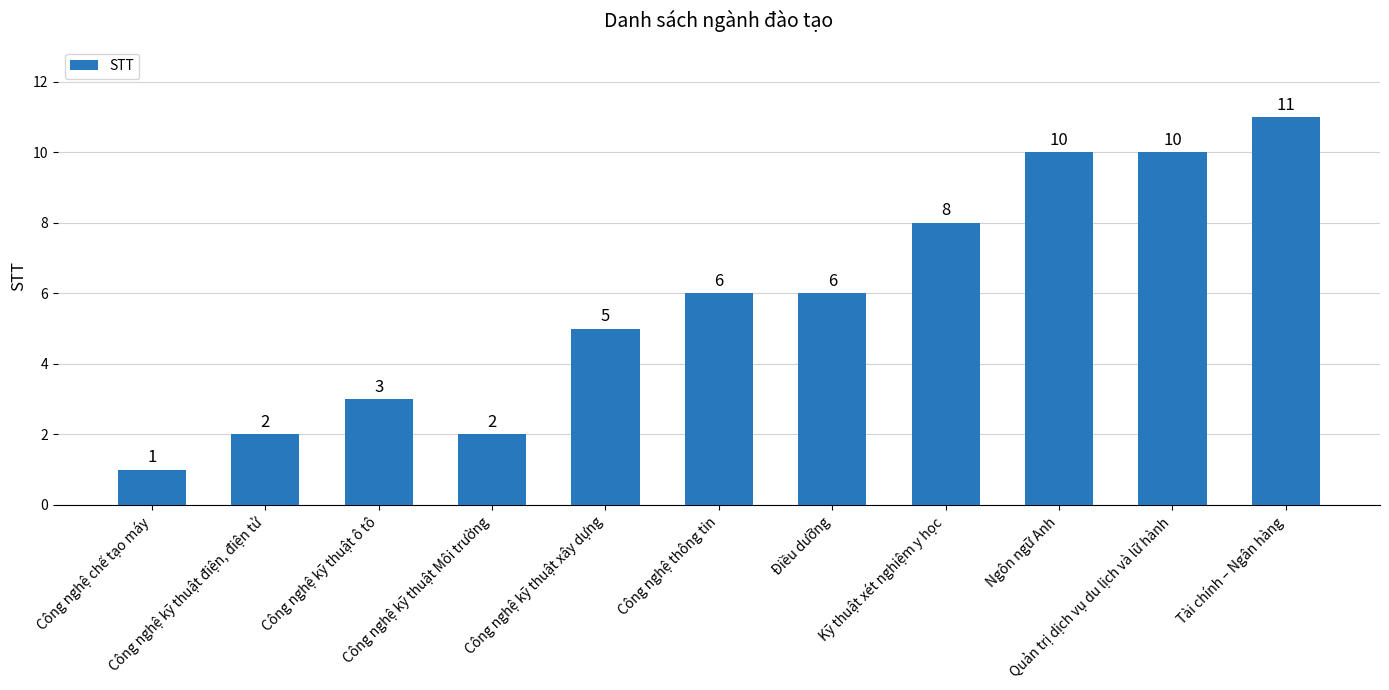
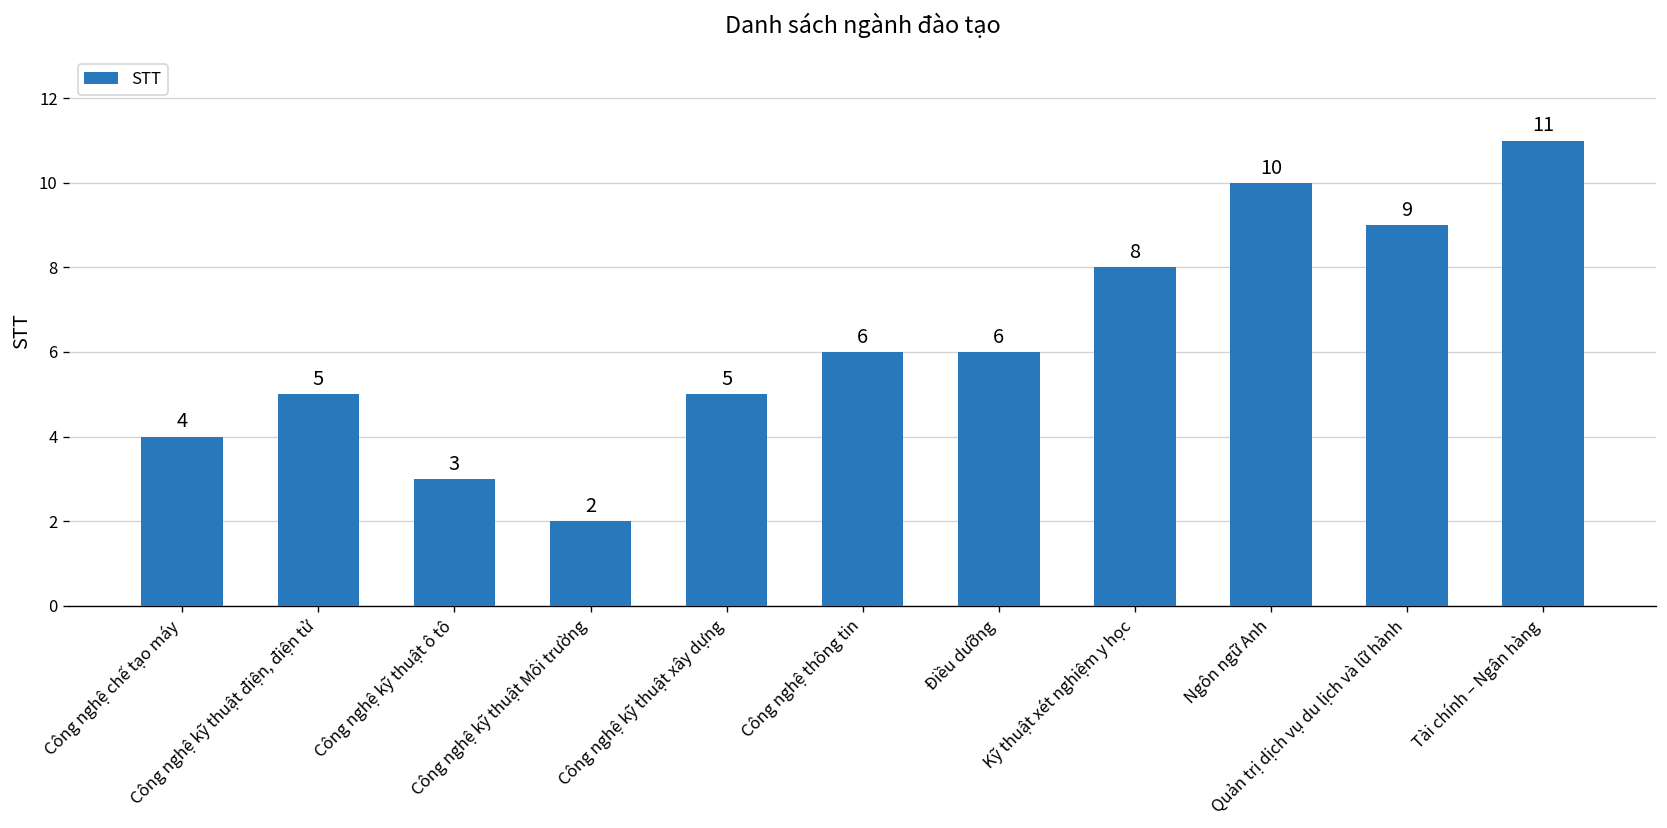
  {
-   "Công nghệ chế tạo máy": 1,
-   "Công nghệ kỹ thuật điện, điện tử": 2,
+   "Công nghệ chế tạo máy": 4,
+   "Công nghệ kỹ thuật điện, điện tử": 5,
    "Công nghệ kỹ thuật ô tô": 3,
    "Công nghệ kỹ thuật Môi trường": 2,
    "Công nghệ kỹ thuật xây dựng": 5,
    "Công nghệ thông tin": 6,
    "Điều dưỡng": 6,
    "Kỹ thuật xét nghiệm y học": 8,
    "Ngôn ngữ Anh": 10,
-   "Quản trị dịch vụ du lịch và lữ hành": 10,
+   "Quản trị dịch vụ du lịch và lữ hành": 9,
    "Tài chính – Ngân hàng": 11
  }
